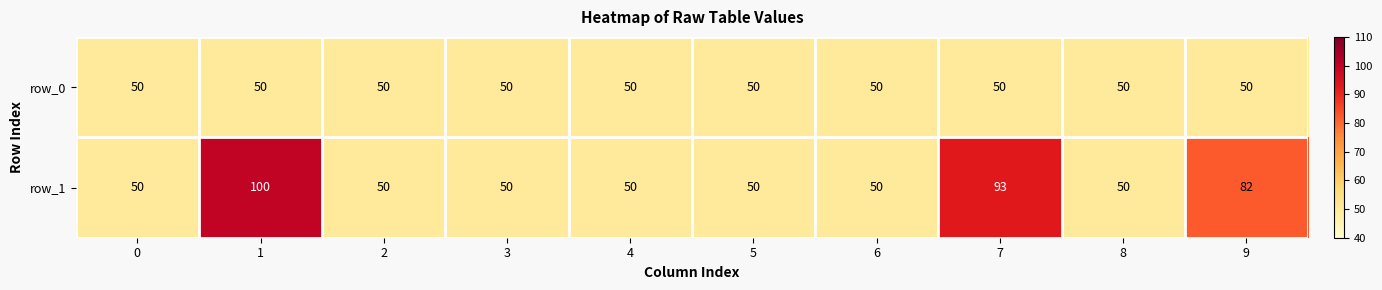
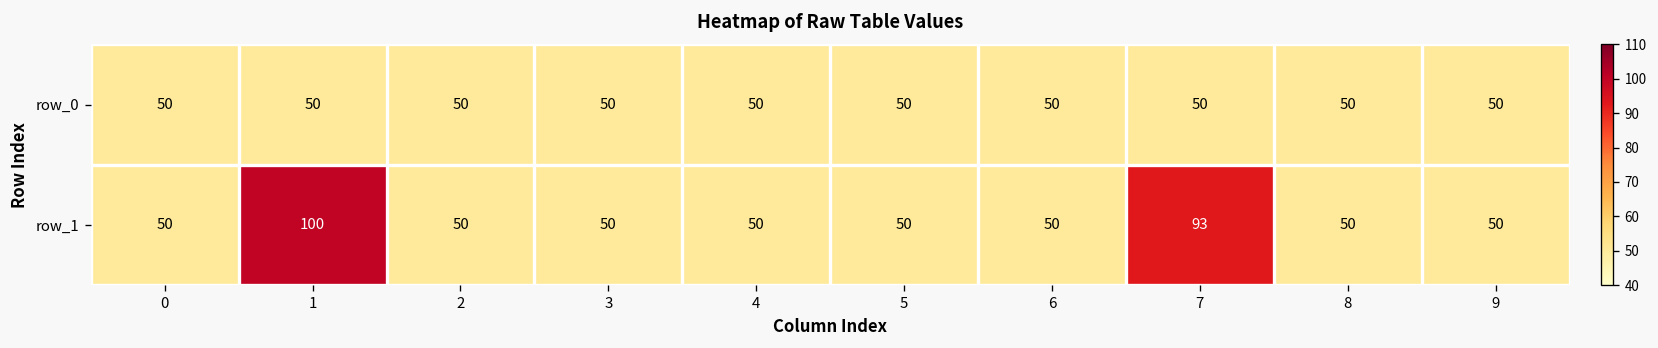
  {
    "row_0": {
      "0": 50,
      "1": 50,
      "2": 50,
      "3": 50,
      "4": 50,
      "5": 50,
      "6": 50,
      "7": 50,
      "8": 50,
      "9": 50
    },
    "row_1": {
      "0": 50,
      "1": 100,
      "2": 50,
      "3": 50,
      "4": 50,
      "5": 50,
      "6": 50,
      "7": 93,
      "8": 50,
-     "9": 82
+     "9": 50
    }
  }
